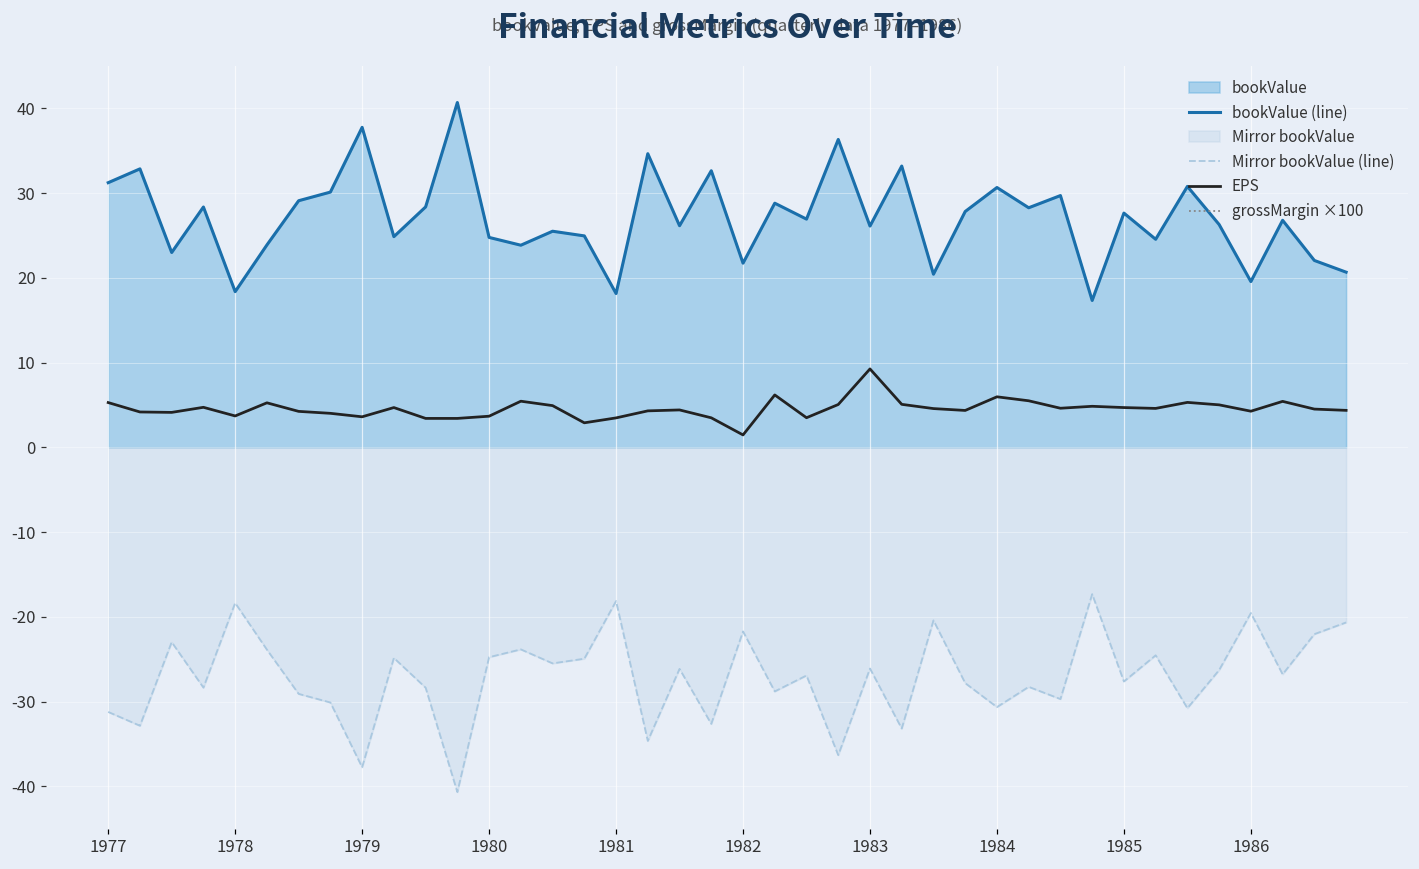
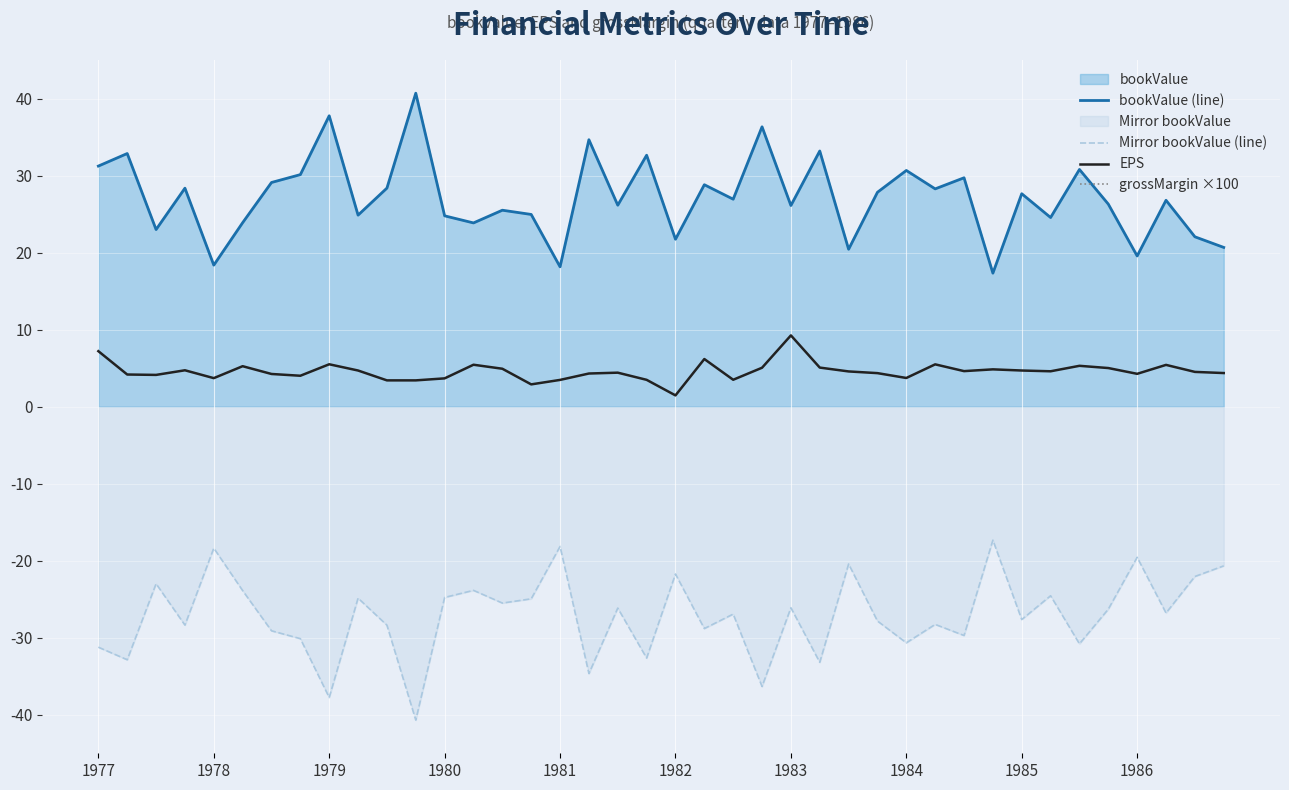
  {
    "EPS": {
-     "1977": 5,
+     "1977": 7,
      "1978": 4,
-     "1979": 4,
+     "1979": 6,
      "1980": 4,
      "1981": 3,
      "1982": 1,
      "1983": 9,
-     "1984": 6,
+     "1984": 4,
      "1985": 5,
      "1986": 4
    }
  }
